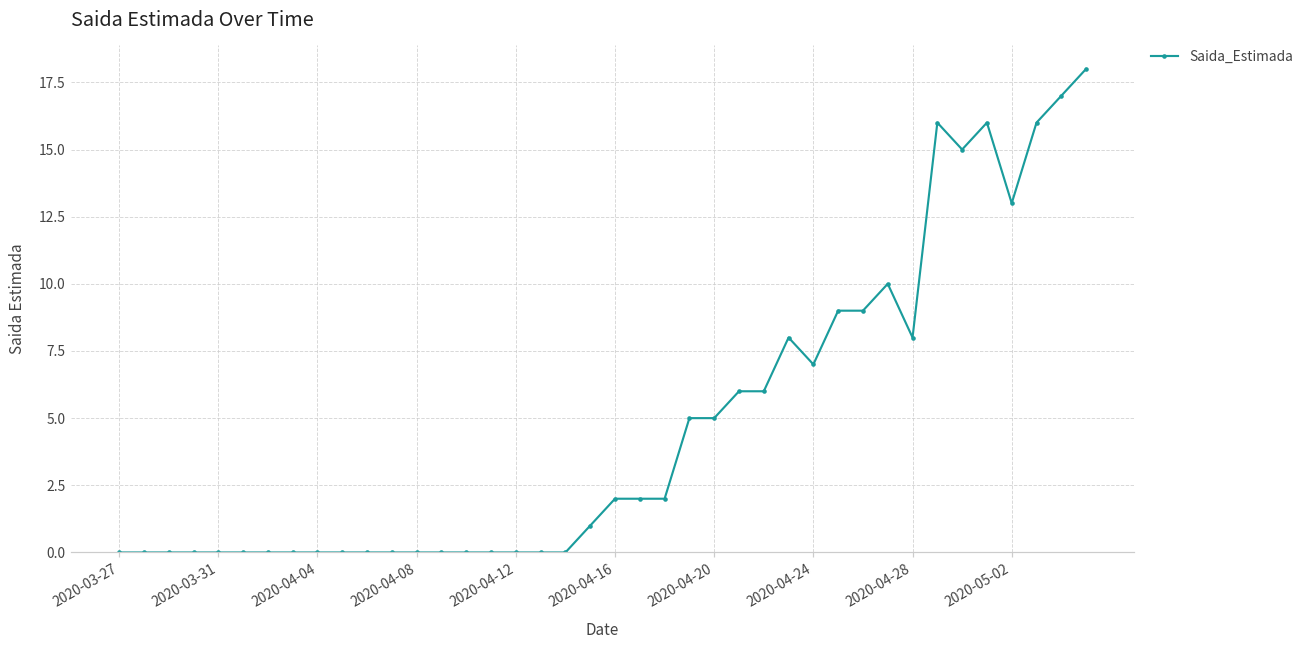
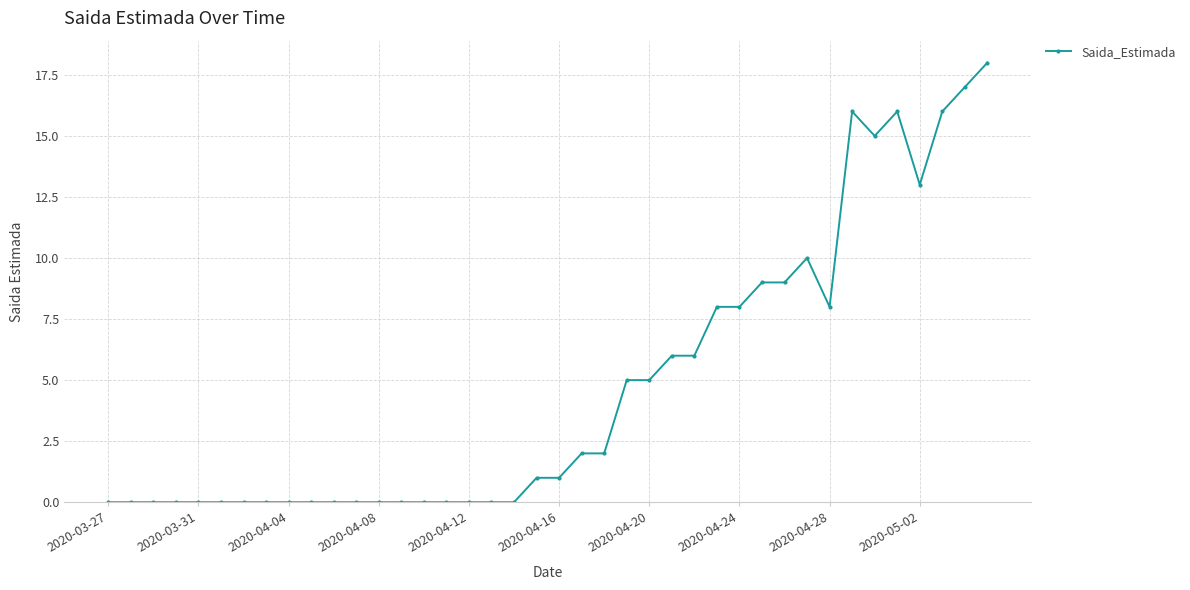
  {
    "2020-03-27": 0,
    "2020-03-31": 0,
    "2020-04-04": 0,
    "2020-04-08": 0,
    "2020-04-12": 0,
-   "2020-04-16": 2,
+   "2020-04-16": 1,
    "2020-04-20": 5,
-   "2020-04-24": 7,
+   "2020-04-24": 8,
    "2020-04-28": 8,
    "2020-05-02": 13
  }
